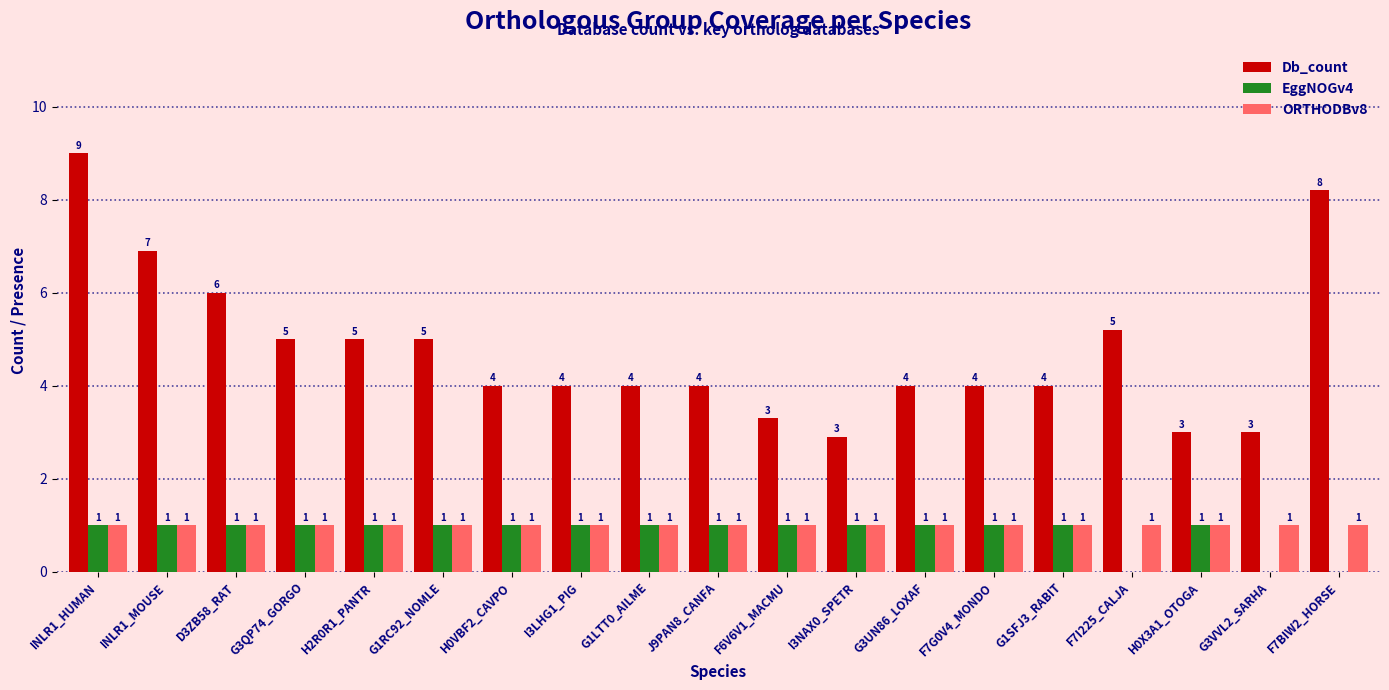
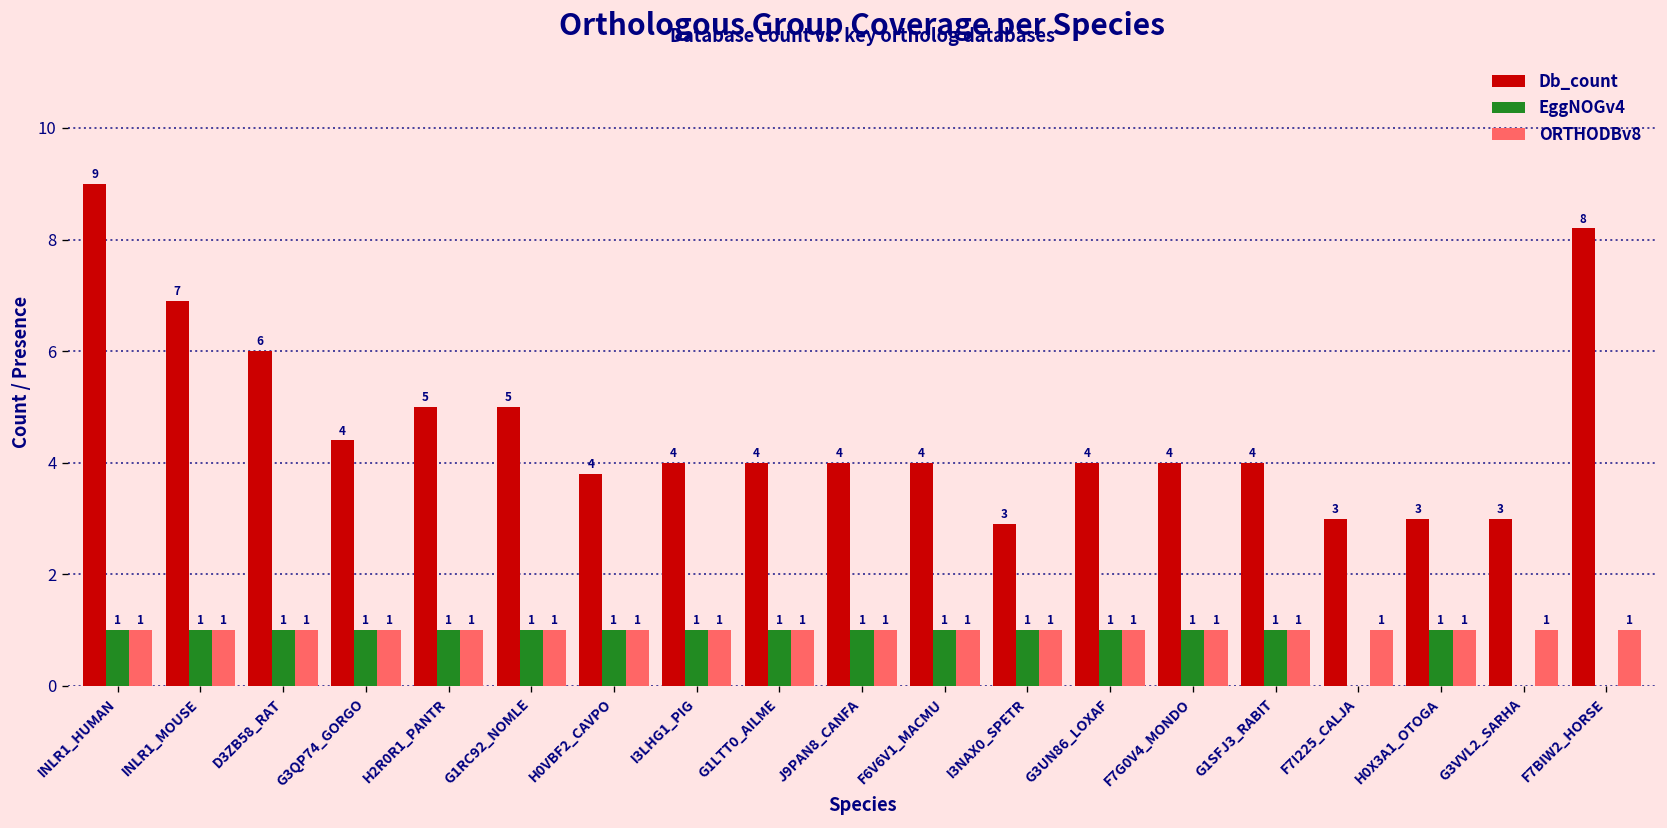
  {
    "Db_count": {
      "INLR1_HUMAN": 9,
      "INLR1_MOUSE": 7,
      "D3ZB58_RAT": 6,
-     "G3QP74_GORGO": 5,
+     "G3QP74_GORGO": 4,
      "H2R0R1_PANTR": 5,
      "G1RC92_NOMLE": 5,
-     "H0VBF2_CAVPO": 4.0,
+     "H0VBF2_CAVPO": 3.8,
      "I3LHG1_PIG": 4,
      "G1LTT0_AILME": 4,
      "J9PAN8_CANFA": 4,
-     "F6V6V1_MACMU": 3,
+     "F6V6V1_MACMU": 4,
      "I3NAX0_SPETR": 3,
      "G3UN86_LOXAF": 4,
      "F7G0V4_MONDO": 4,
      "G1SFJ3_RABIT": 4,
-     "F7I225_CALJA": 5,
+     "F7I225_CALJA": 3,
      "H0X3A1_OTOGA": 3,
      "G3VVL2_SARHA": 3,
      "F7BIW2_HORSE": 8
    },
    "EggNOGv4": {
      "INLR1_HUMAN": 1,
      "INLR1_MOUSE": 1,
      "D3ZB58_RAT": 1,
      "G3QP74_GORGO": 1,
      "H2R0R1_PANTR": 1,
      "G1RC92_NOMLE": 1,
      "H0VBF2_CAVPO": 1,
      "I3LHG1_PIG": 1,
      "G1LTT0_AILME": 1,
      "J9PAN8_CANFA": 1,
      "F6V6V1_MACMU": 1,
      "I3NAX0_SPETR": 1,
      "G3UN86_LOXAF": 1,
      "F7G0V4_MONDO": 1,
      "G1SFJ3_RABIT": 1,
      "H0X3A1_OTOGA": 1
    },
    "ORTHODBv8": {
      "INLR1_HUMAN": 1,
      "INLR1_MOUSE": 1,
      "D3ZB58_RAT": 1,
      "G3QP74_GORGO": 1,
      "H2R0R1_PANTR": 1,
      "G1RC92_NOMLE": 1,
      "H0VBF2_CAVPO": 1,
      "I3LHG1_PIG": 1,
      "G1LTT0_AILME": 1,
      "J9PAN8_CANFA": 1,
      "F6V6V1_MACMU": 1,
      "I3NAX0_SPETR": 1,
      "G3UN86_LOXAF": 1,
      "F7G0V4_MONDO": 1,
      "G1SFJ3_RABIT": 1,
      "F7I225_CALJA": 1,
      "H0X3A1_OTOGA": 1,
      "G3VVL2_SARHA": 1,
      "F7BIW2_HORSE": 1
    }
  }
